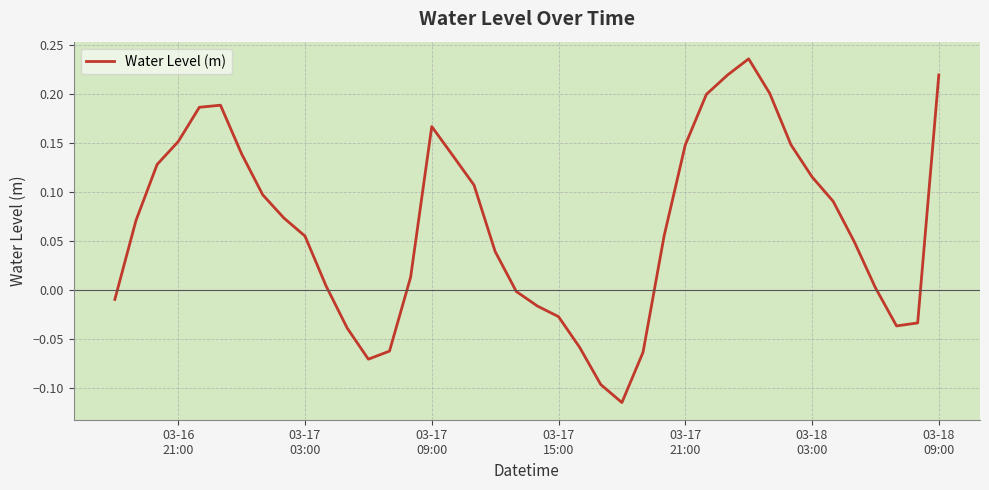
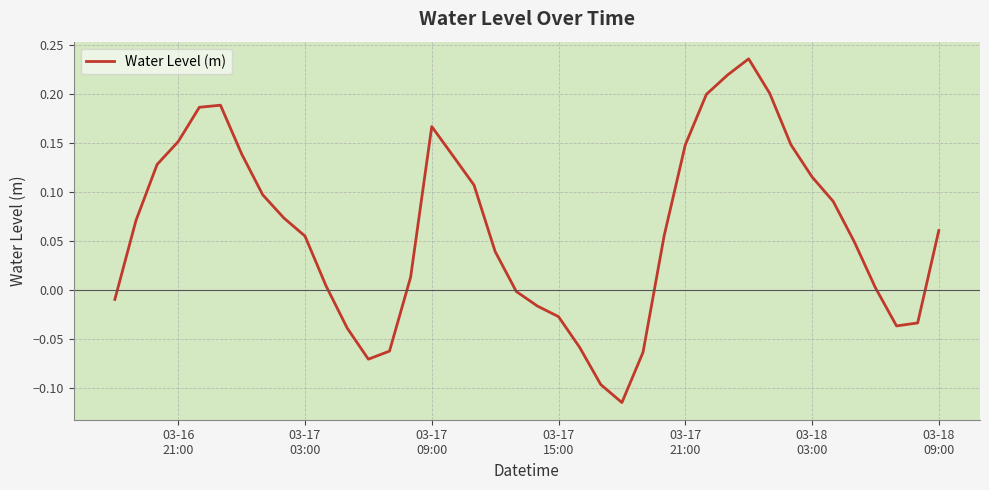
  {
    "03-16 21:00": 0.15,
    "03-17 03:00": 0.06,
    "03-17 09:00": 0.17,
    "03-17 15:00": -0.03,
    "03-17 21:00": 0.15,
    "03-18 03:00": 0.12,
-   "03-18 09:00": 0.22
+   "03-18 09:00": 0.06
  }
